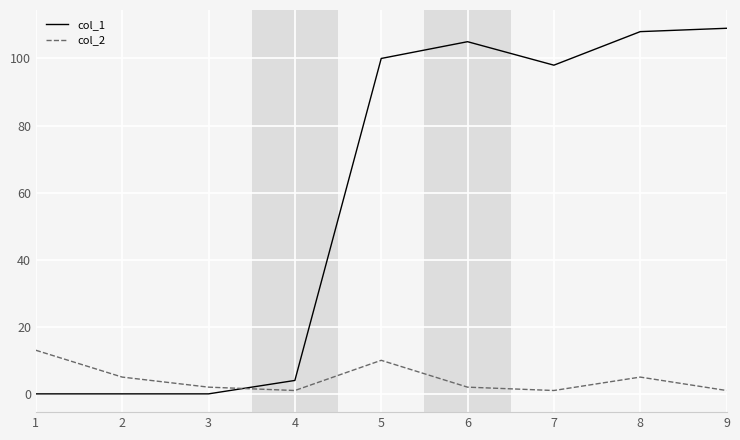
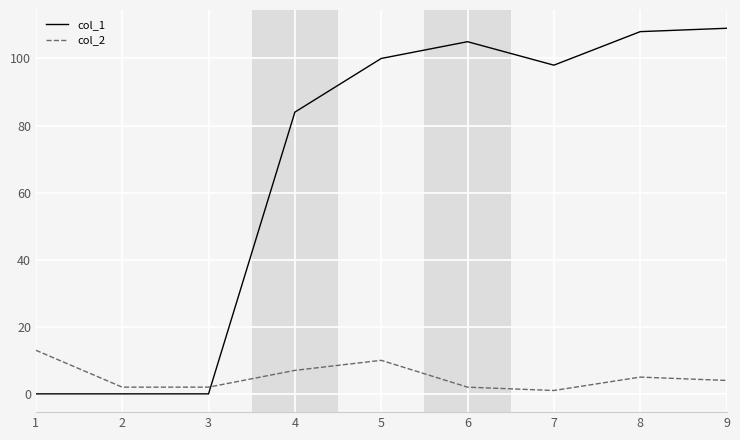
  {
    "col_1": {
      "1": 0,
      "2": 0,
      "3": 0,
-     "4": 4,
+     "4": 84,
      "5": 100,
      "6": 105,
      "7": 98,
      "8": 108,
      "9": 109
    },
    "col_2": {
      "1": 13,
-     "2": 5,
+     "2": 2,
      "3": 2,
-     "4": 1,
+     "4": 7,
      "5": 10,
      "6": 2,
      "7": 1,
      "8": 5,
-     "9": 1
+     "9": 4
    }
  }
